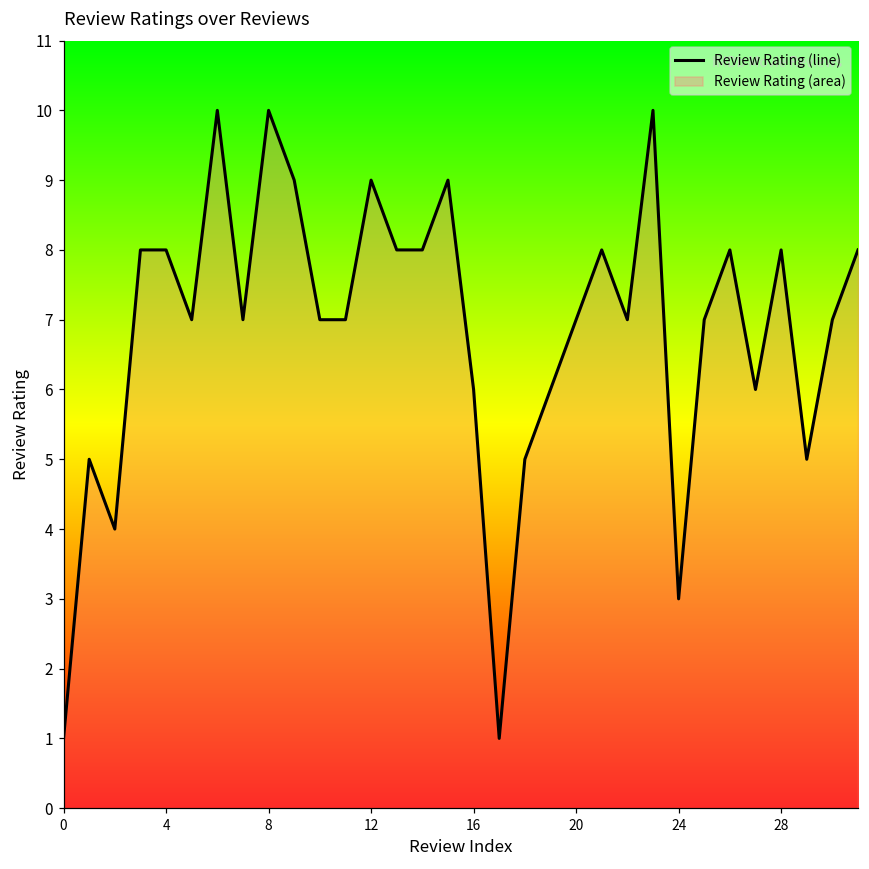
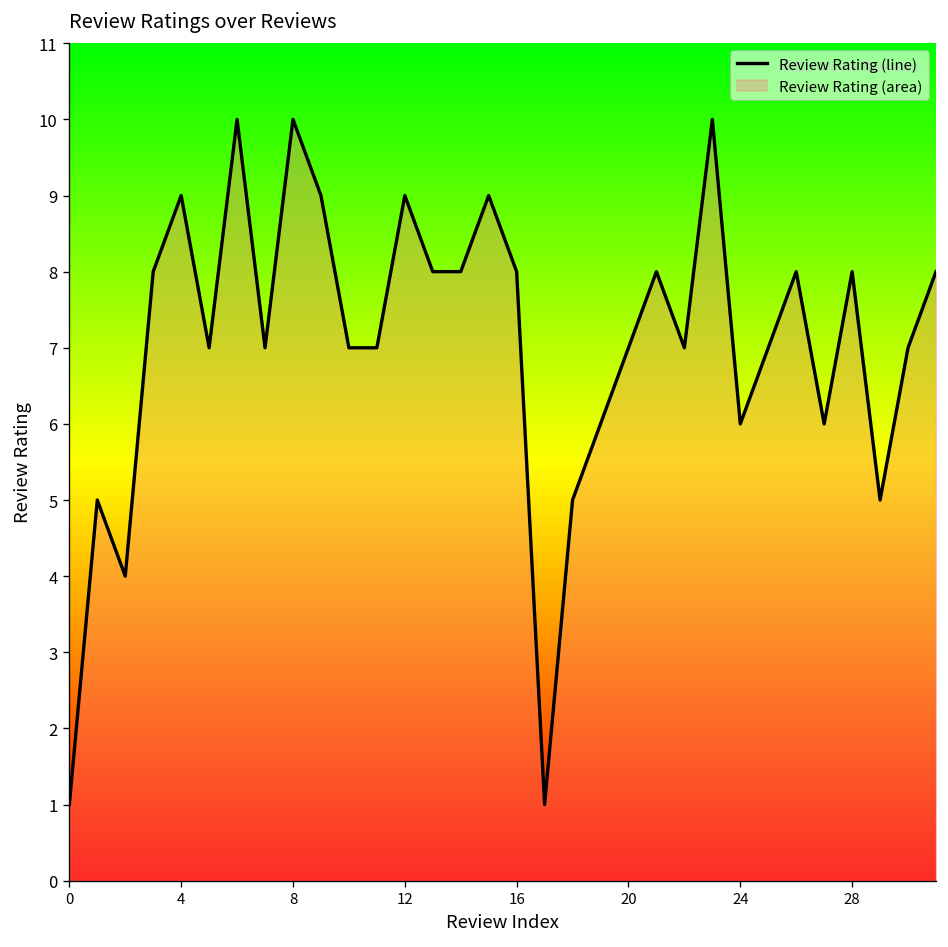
  {
    "0": 1,
-   "4": 8,
+   "4": 9,
    "8": 10,
    "12": 9,
-   "16": 6,
+   "16": 8,
    "20": 7,
-   "24": 3,
+   "24": 6,
    "28": 8
  }
